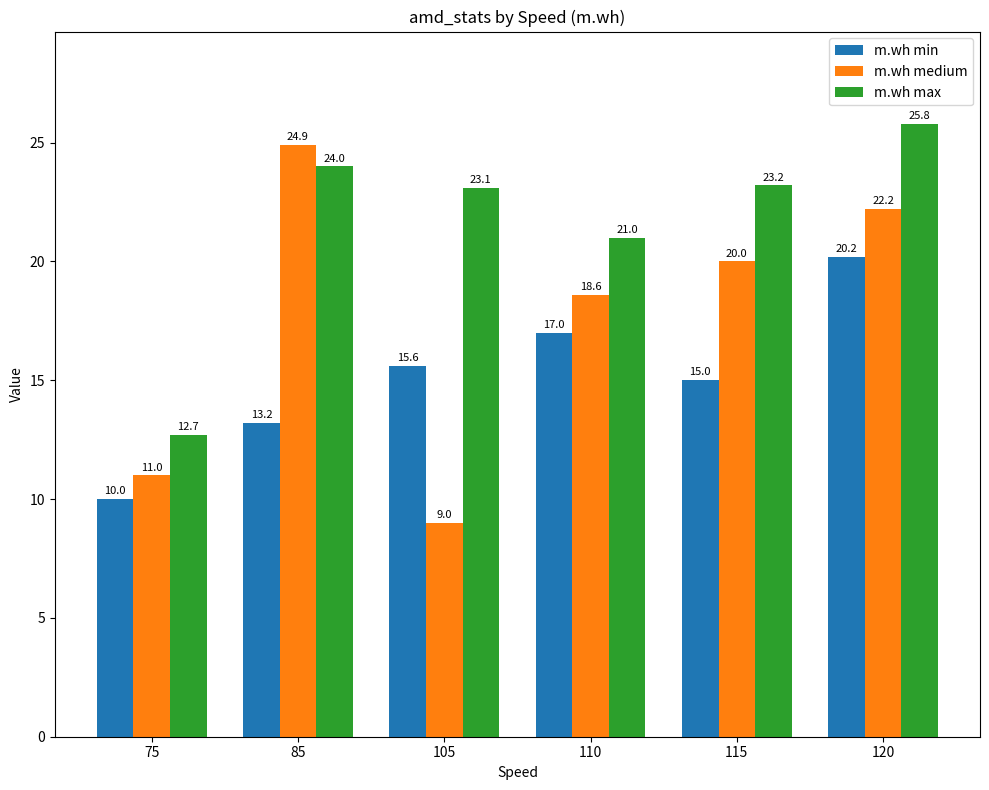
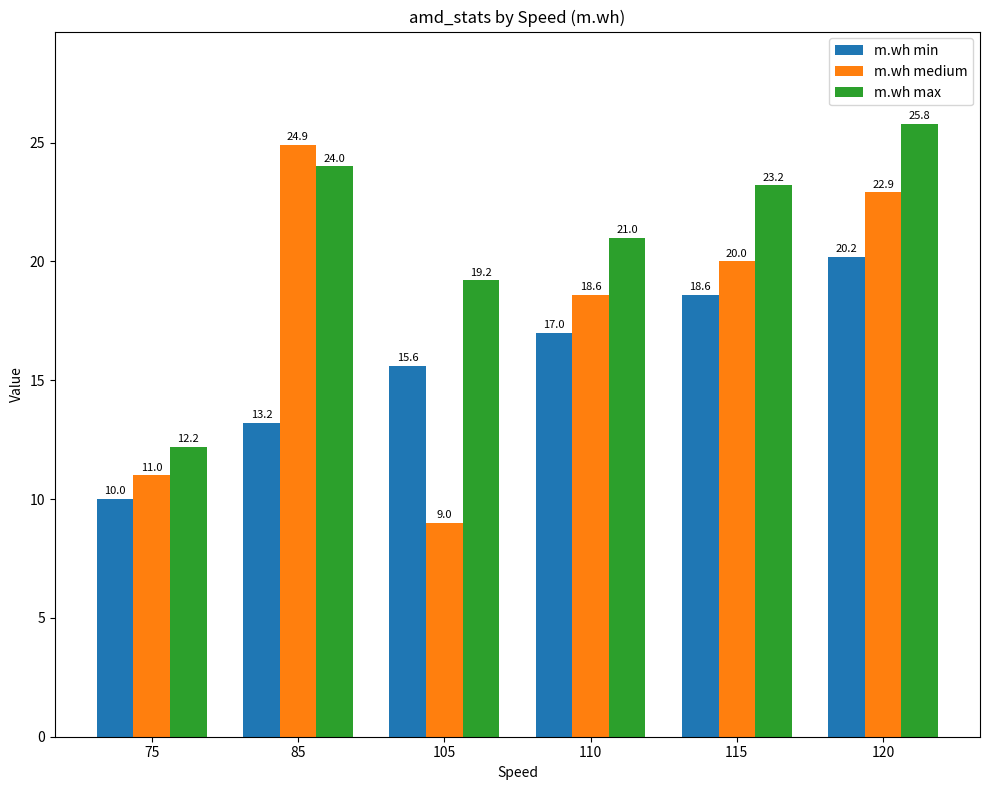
  {
    "m.wh min": {
      "75": 10.0,
      "85": 13.2,
      "105": 15.6,
      "110": 17.0,
-     "115": 15.0,
+     "115": 18.6,
      "120": 20.2
    },
    "m.wh medium": {
      "75": 11.0,
      "85": 24.9,
      "105": 9.0,
      "110": 18.6,
      "115": 20.0,
-     "120": 22.2
+     "120": 22.9
    },
    "m.wh max": {
-     "75": 12.7,
+     "75": 12.2,
      "85": 24.0,
-     "105": 23.1,
+     "105": 19.2,
      "110": 21.0,
      "115": 23.2,
      "120": 25.8
    }
  }
